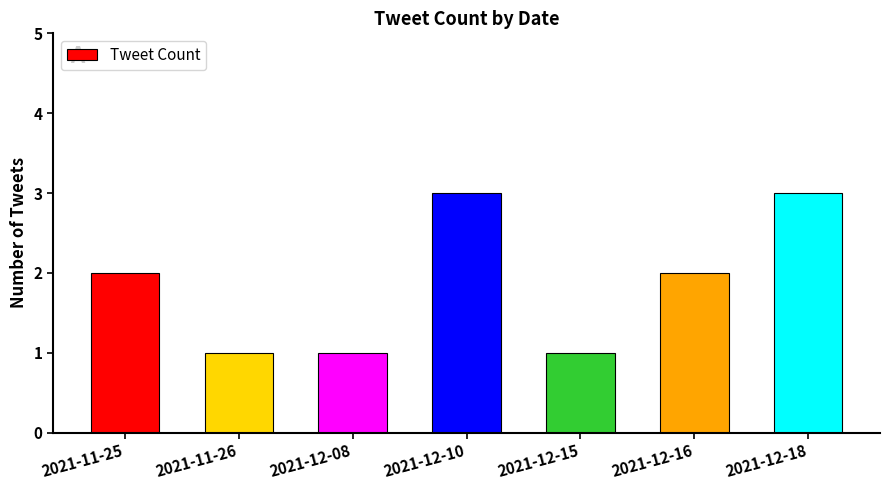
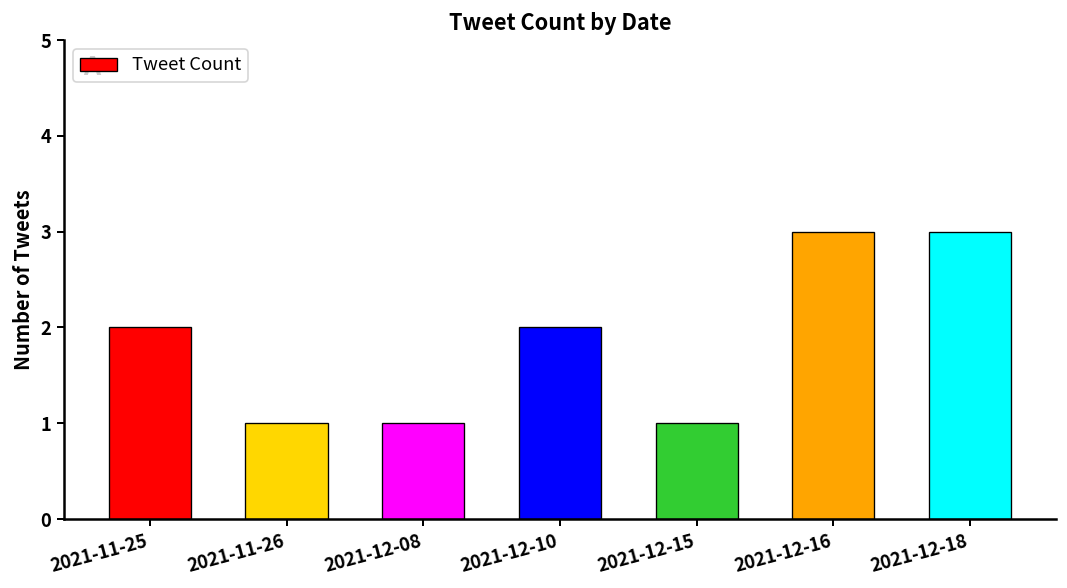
  {
    "2021-11-25": 2,
    "2021-11-26": 1,
    "2021-12-08": 1,
-   "2021-12-10": 3,
+   "2021-12-10": 2,
    "2021-12-15": 1,
-   "2021-12-16": 2,
+   "2021-12-16": 3,
    "2021-12-18": 3
  }
